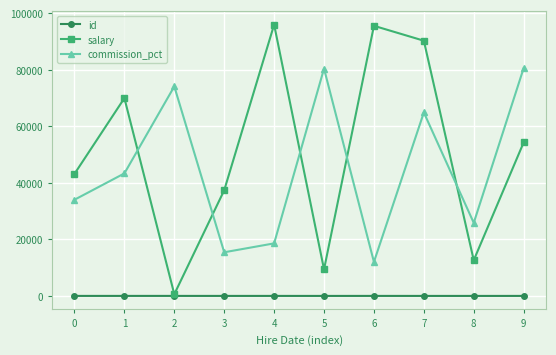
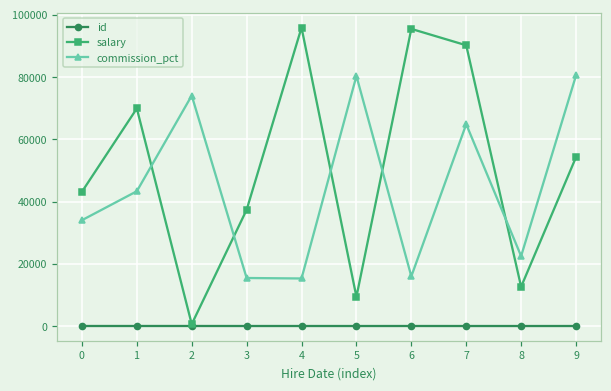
  {
    "commission_pct": {
      "0": 34000,
      "1": 43000,
      "2": 74000,
      "3": 15000,
-     "4": 19000,
+     "4": 15000,
      "5": 80000,
-     "6": 12000,
+     "6": 16000,
      "7": 65000,
-     "8": 26000,
+     "8": 22000,
      "9": 81000
    }
  }
